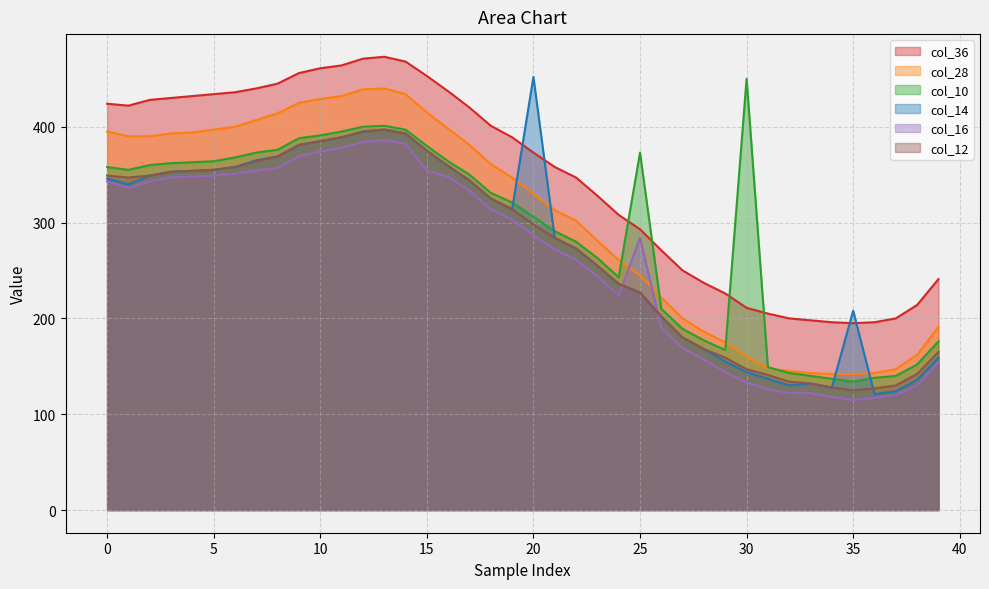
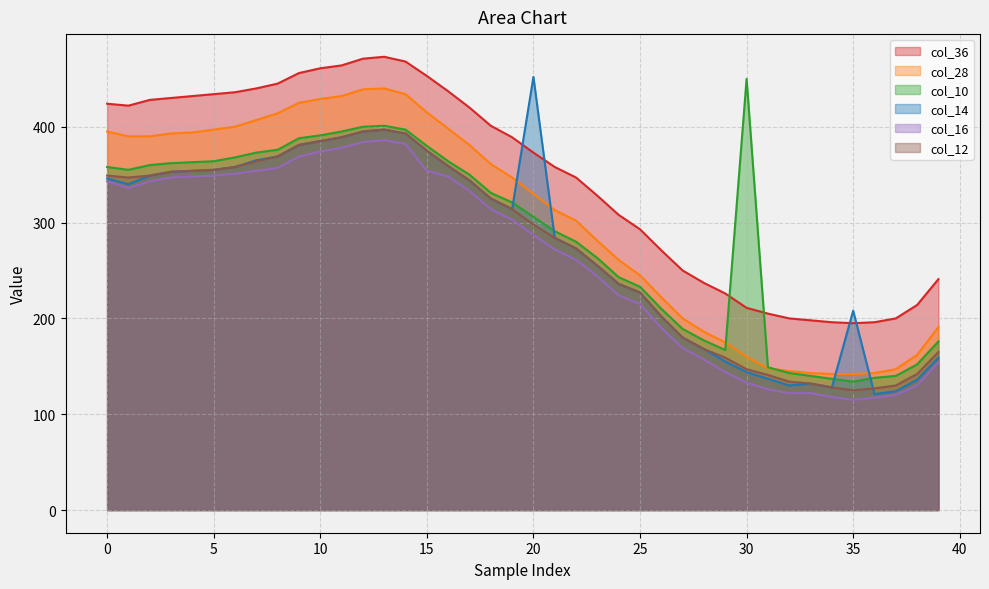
  {
    "col_10": {
      "0": 360,
      "5": 360,
      "10": 390,
      "15": 380,
      "20": 310,
-     "25": 370,
+     "25": 230,
      "30": 450,
      "35": 130
    },
    "col_14": {
      "0": 350,
      "20": 450,
      "30": 140,
      "35": 210
    },
    "col_16": {
      "0": 340,
      "5": 350,
      "10": 370,
      "15": 350,
      "20": 290,
-     "25": 280,
+     "25": 220,
      "30": 130,
      "35": 120
    }
  }
